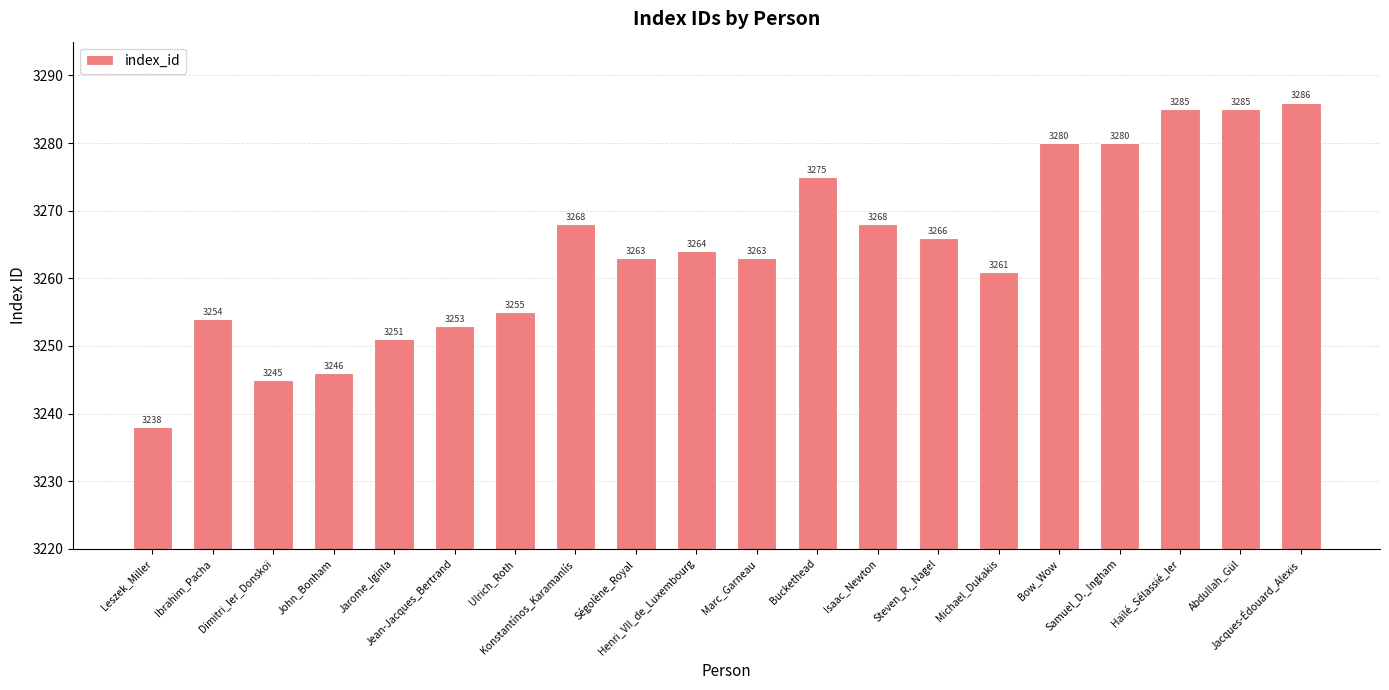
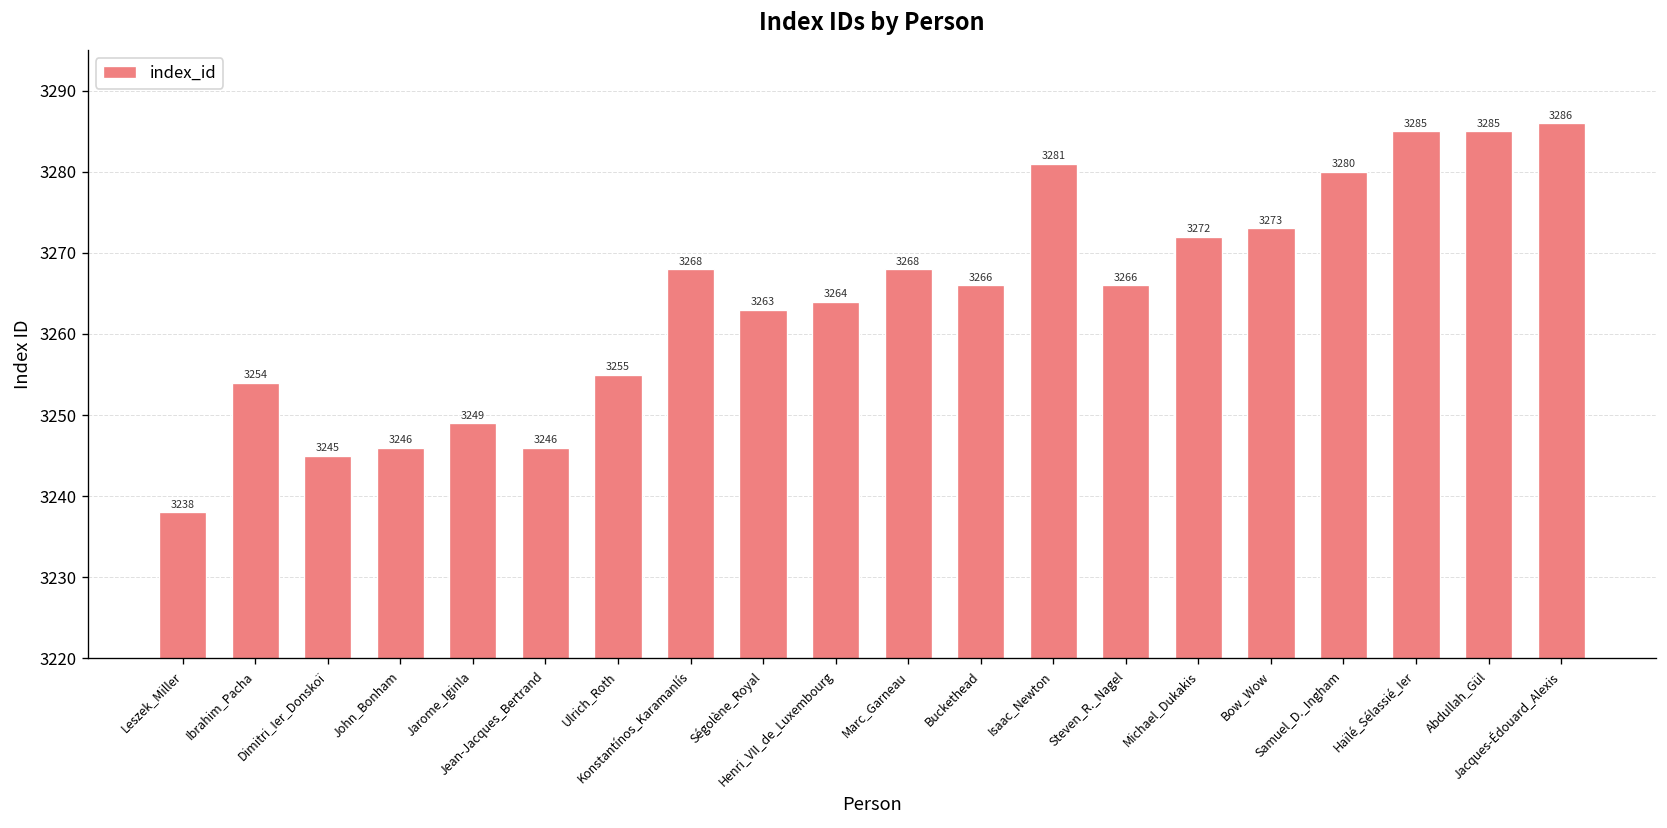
  {
    "Leszek_Miller": 3238,
    "Ibrahim_Pacha": 3254,
    "Dimitri_Ier_Donskoï": 3245,
    "John_Bonham": 3246,
-   "Jarome_Iginla": 3251,
-   "Jean-Jacques_Bertrand": 3253,
+   "Jarome_Iginla": 3249,
+   "Jean-Jacques_Bertrand": 3246,
    "Ulrich_Roth": 3255,
    "Konstantínos_Karamanlís": 3268,
    "Ségolène_Royal": 3263,
    "Henri_VII_de_Luxembourg": 3264,
-   "Marc_Garneau": 3263,
-   "Buckethead": 3275,
-   "Isaac_Newton": 3268,
+   "Marc_Garneau": 3268,
+   "Buckethead": 3266,
+   "Isaac_Newton": 3281,
    "Steven_R._Nagel": 3266,
-   "Michael_Dukakis": 3261,
-   "Bow_Wow": 3280,
+   "Michael_Dukakis": 3272,
+   "Bow_Wow": 3273,
    "Samuel_D._Ingham": 3280,
    "Haïlé_Sélassié_Ier": 3285,
    "Abdullah_Gül": 3285,
    "Jacques-Édouard_Alexis": 3286
  }
